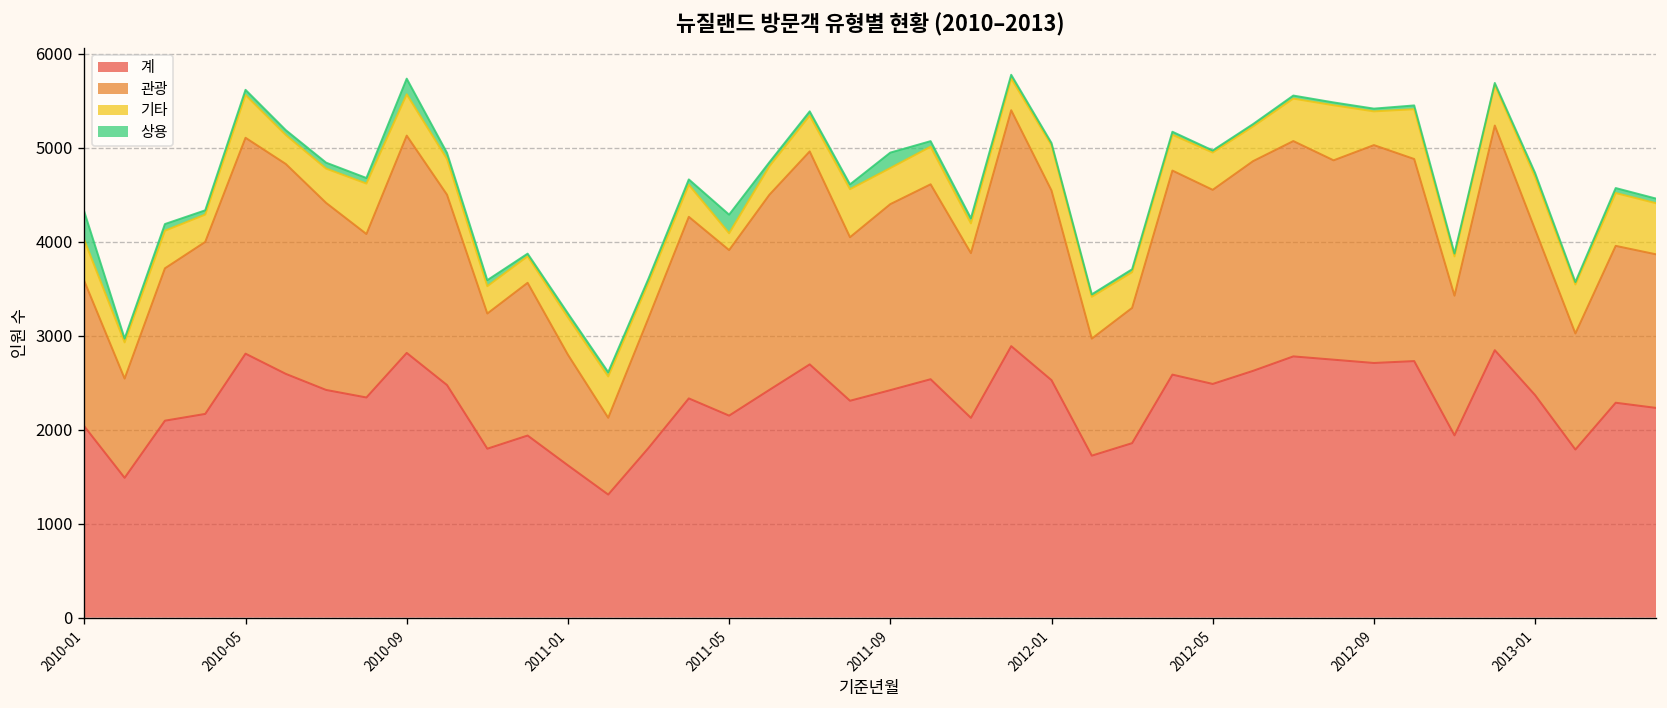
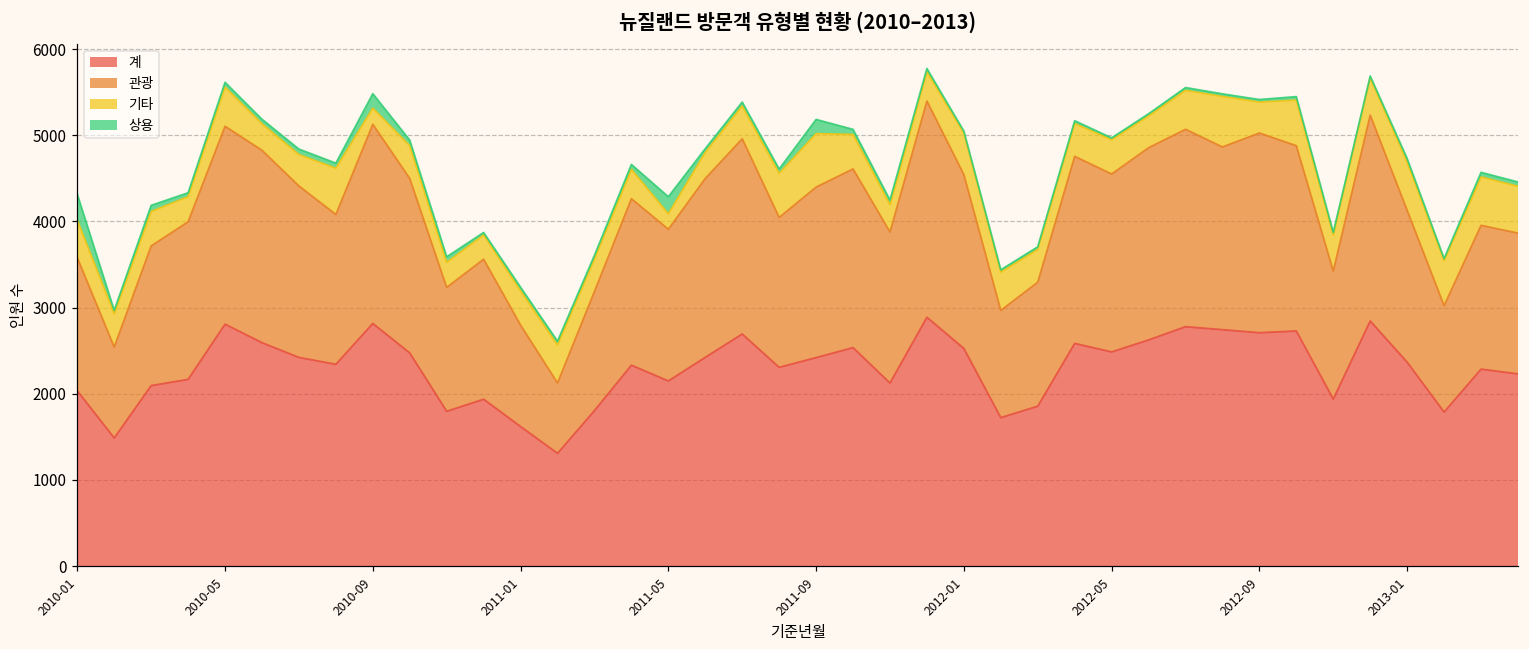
  {
    "기타": {
      "2010-01": 400,
      "2010-05": 500,
-     "2010-09": 400,
+     "2010-09": 200,
      "2011-01": 400,
      "2011-05": 200,
-     "2011-09": 400,
+     "2011-09": 600,
      "2013-01": 600
    },
    "상용": {
      "2010-01": 300,
      "2010-05": 100,
      "2010-09": 200,
      "2011-01": 0,
      "2011-05": 200,
      "2011-09": 200,
      "2013-01": 0
    }
  }
